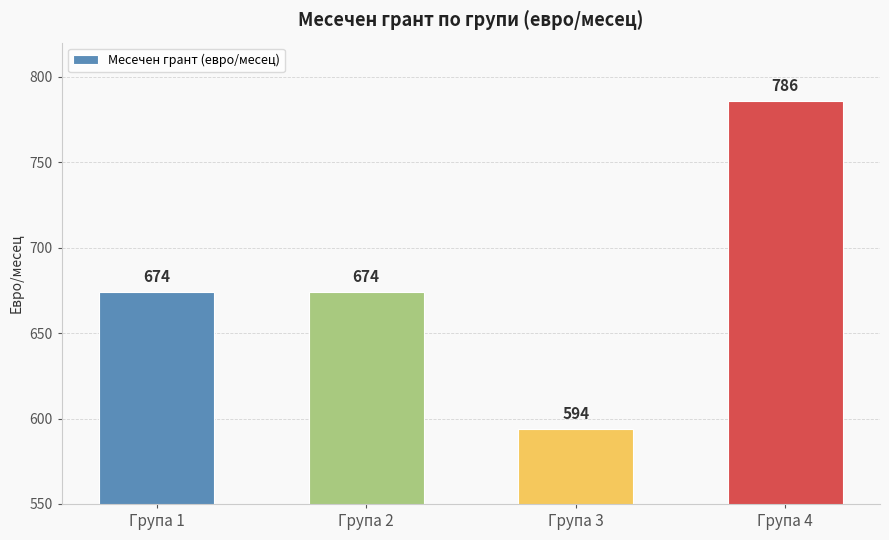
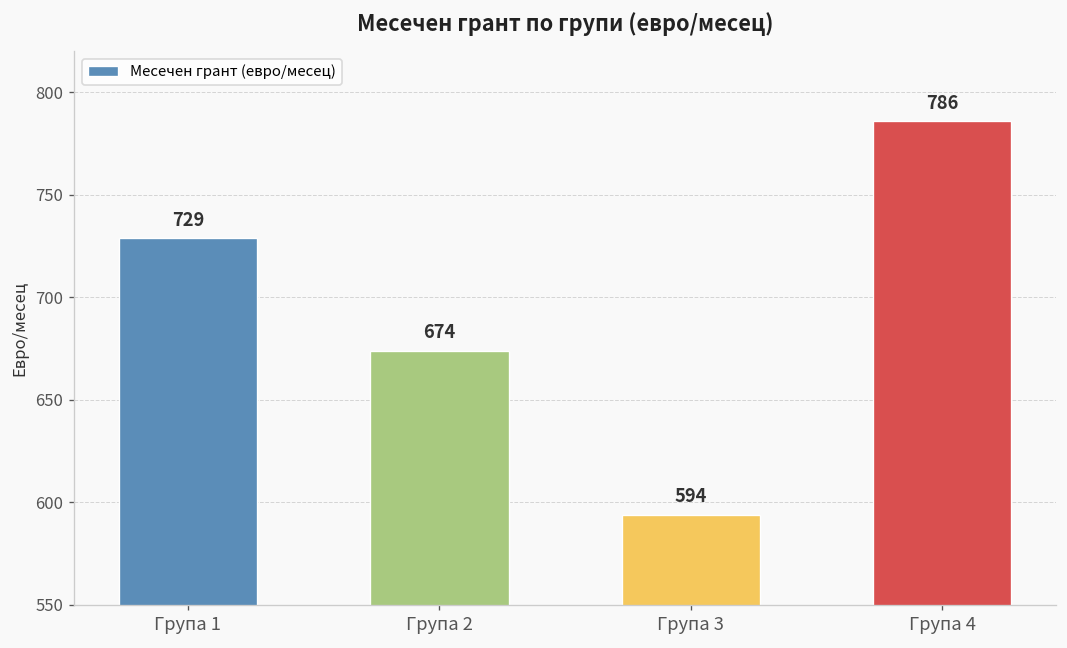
  {
-   "Група 1": 674,
+   "Група 1": 729,
    "Група 2": 674,
    "Група 3": 594,
    "Група 4": 786
  }
